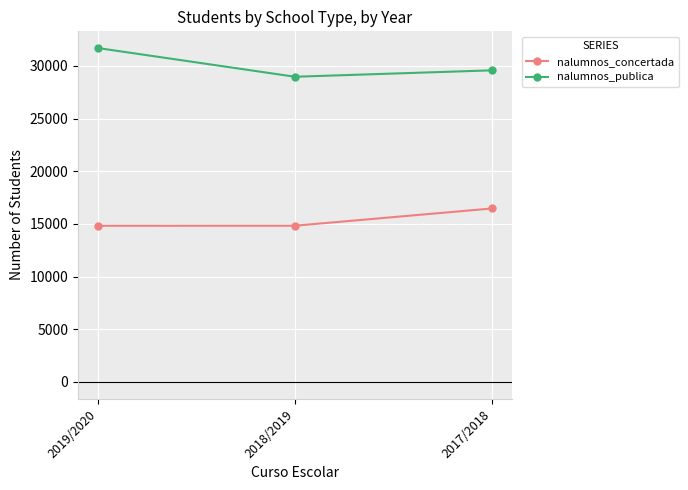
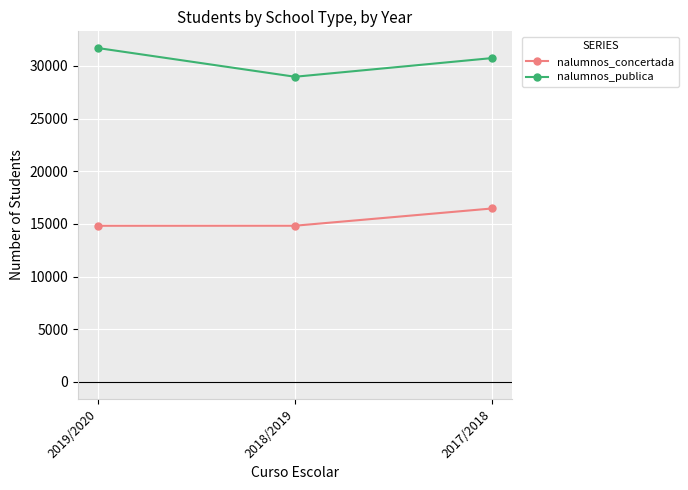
  {
    "nalumnos_concertada": {
      "2019/2020": 14800,
      "2018/2019": 14800,
      "2017/2018": 16500
    },
    "nalumnos_publica": {
      "2019/2020": 31700,
      "2018/2019": 29000,
-     "2017/2018": 29600
+     "2017/2018": 30700
    }
  }
